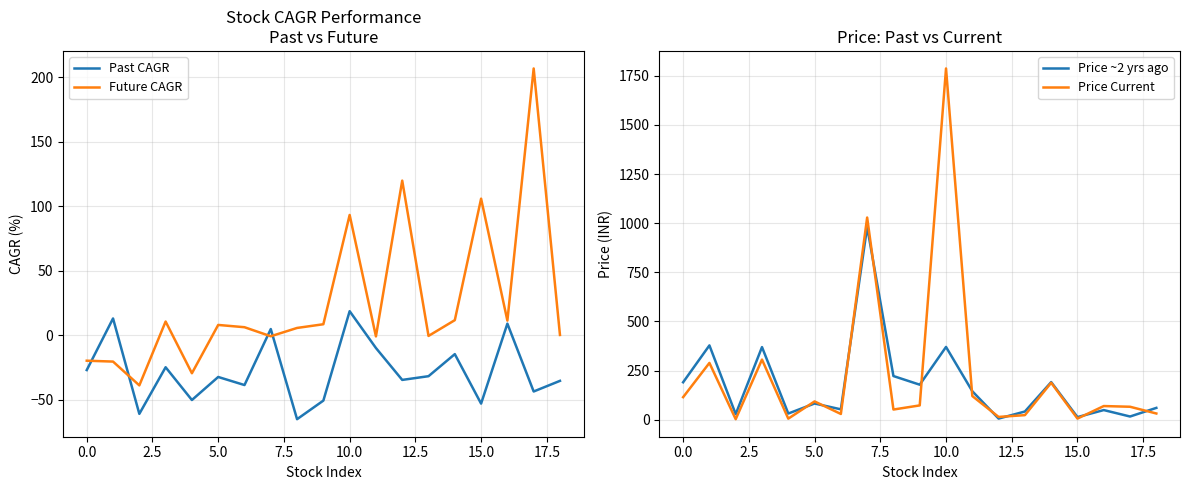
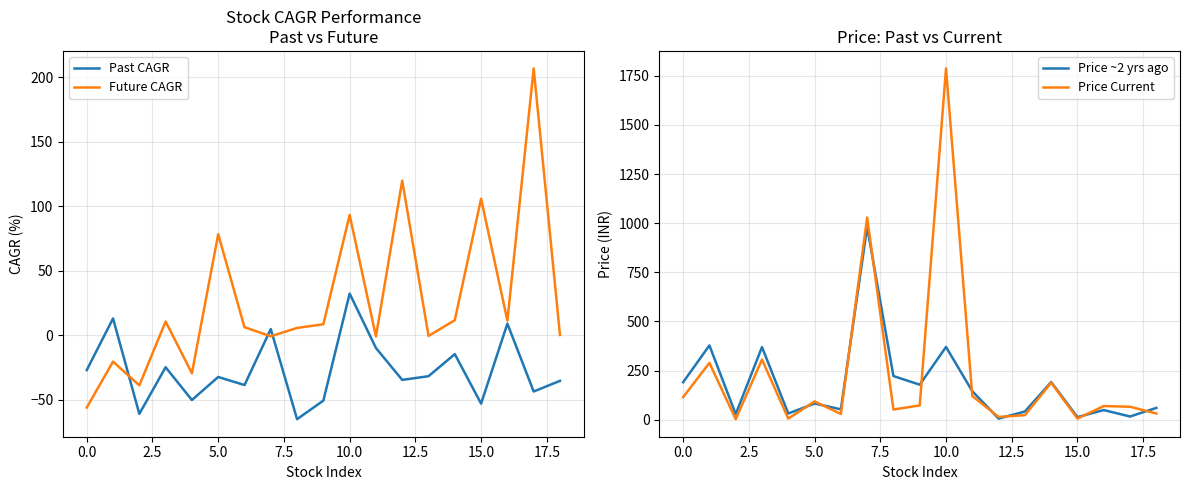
  {
    "Stock CAGR Performance Past vs Future": {
      "Past CAGR": {
        "0.0": -27,
        "5.0": -32,
-       "10.0": 19,
+       "10.0": 32,
        "15.0": -53
      },
      "Future CAGR": {
-       "0.0": -20,
-       "5.0": 8,
+       "0.0": -56,
+       "5.0": 78,
        "10.0": 93,
        "15.0": 106
      }
    },
    "Price: Past vs Current": {
      "Price ~2 yrs ago": {
        "0.0": 190,
        "10.0": 370
      },
      "Price Current": {
        "0.0": 110,
        "10.0": 1790
      }
    }
  }
